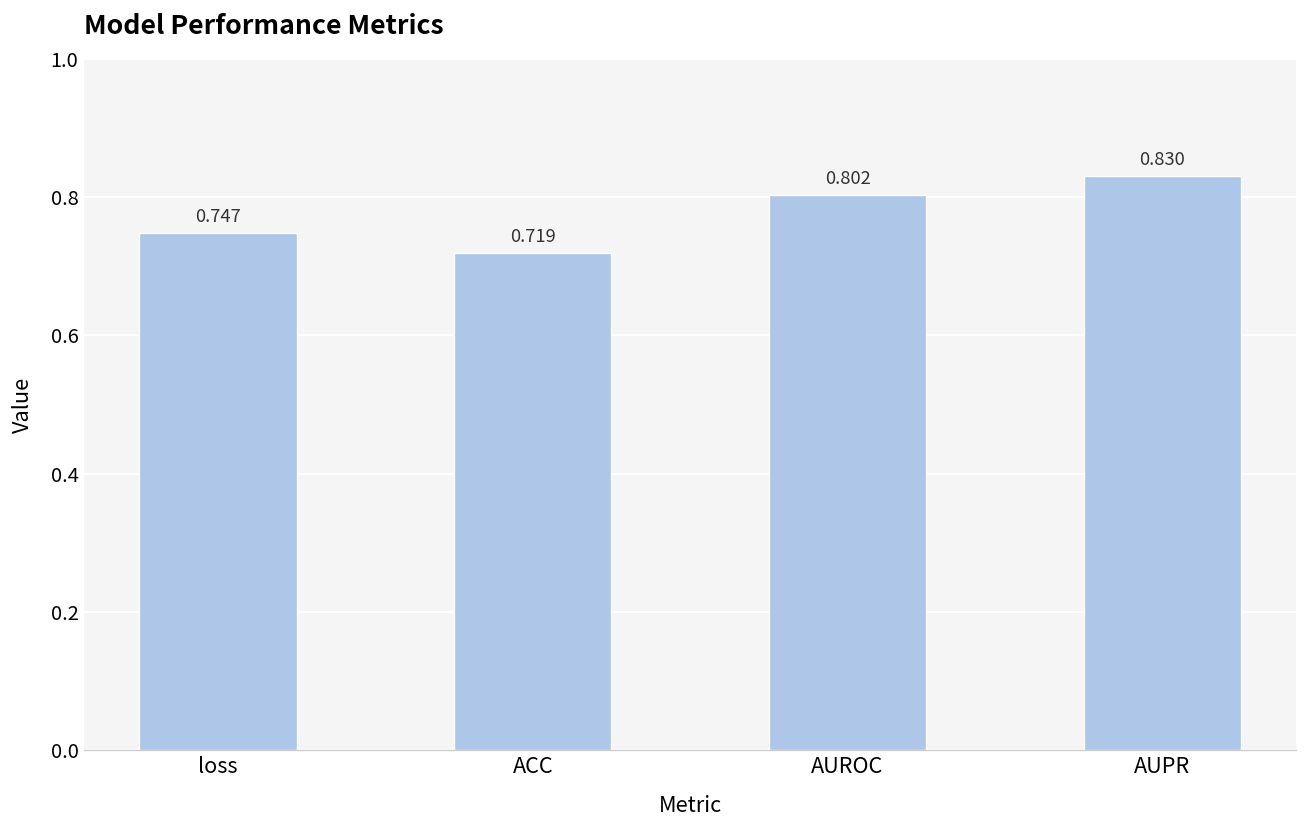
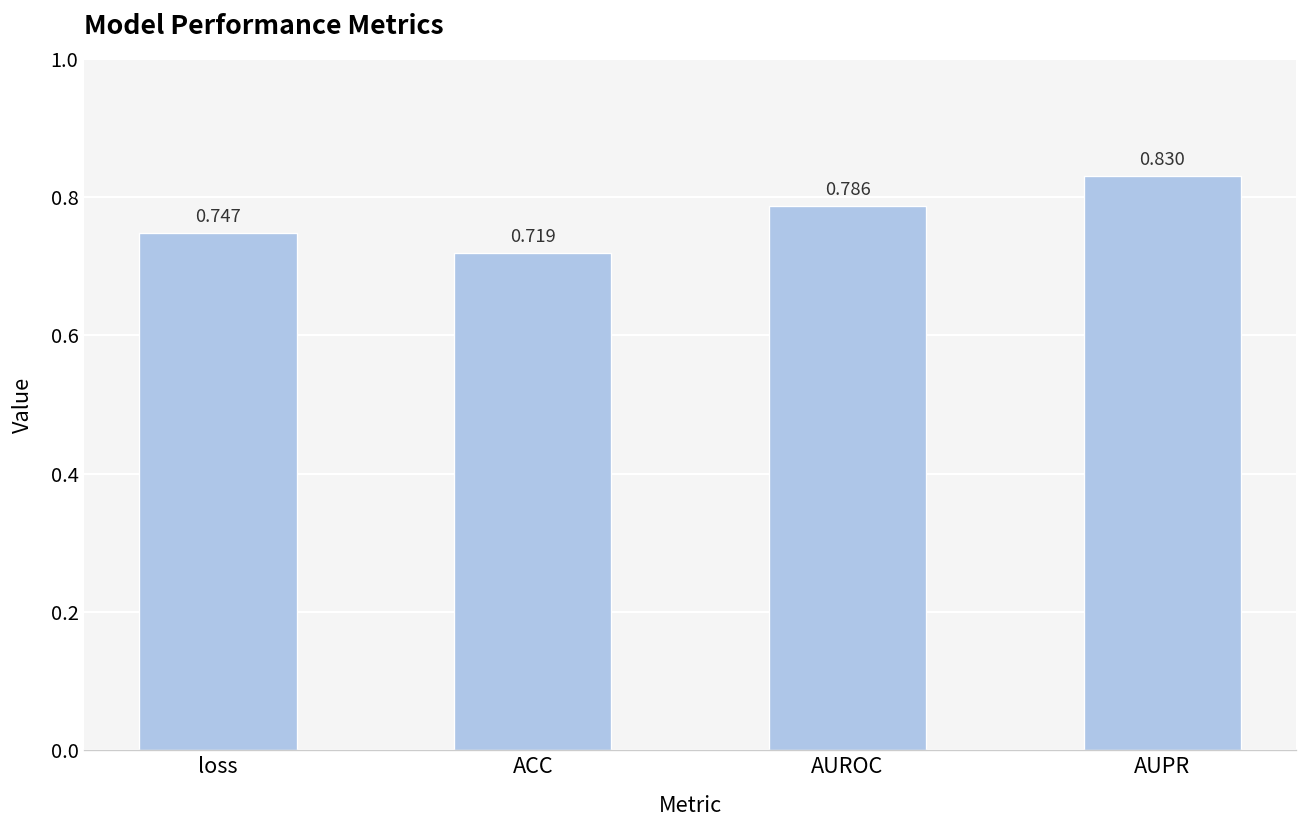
  {
    "loss": 0.747,
    "ACC": 0.719,
-   "AUROC": 0.802,
+   "AUROC": 0.786,
    "AUPR": 0.830
  }
